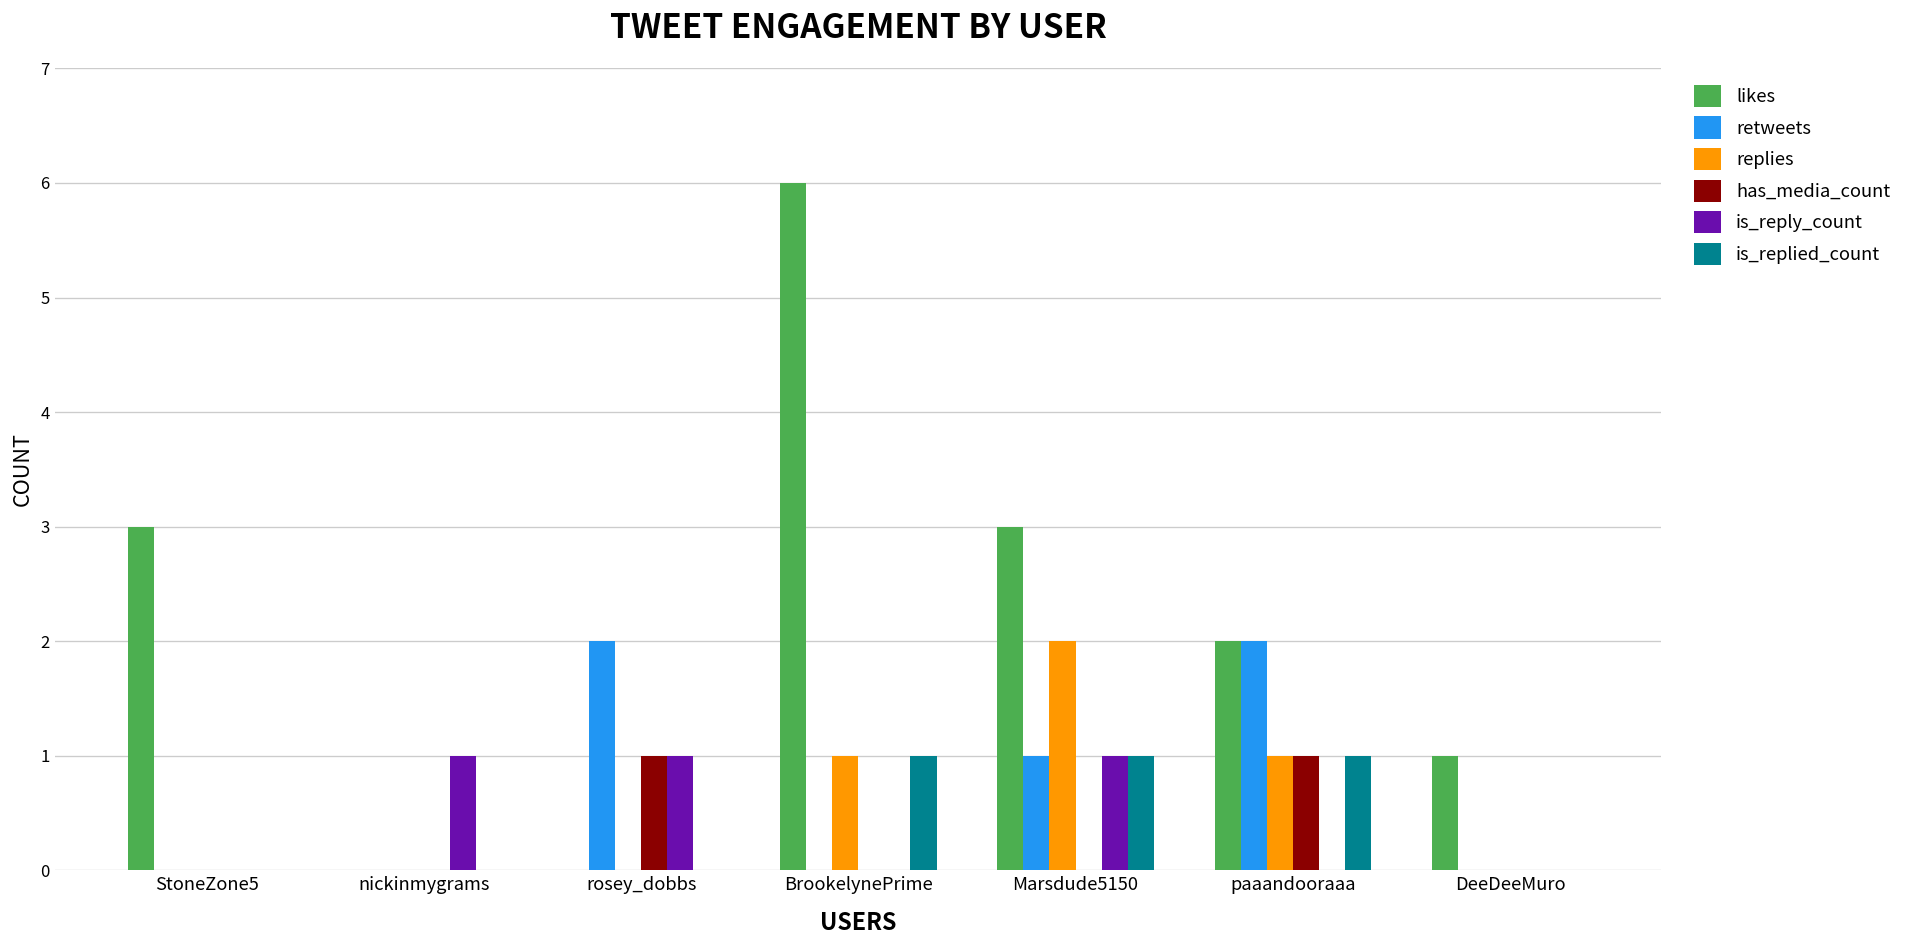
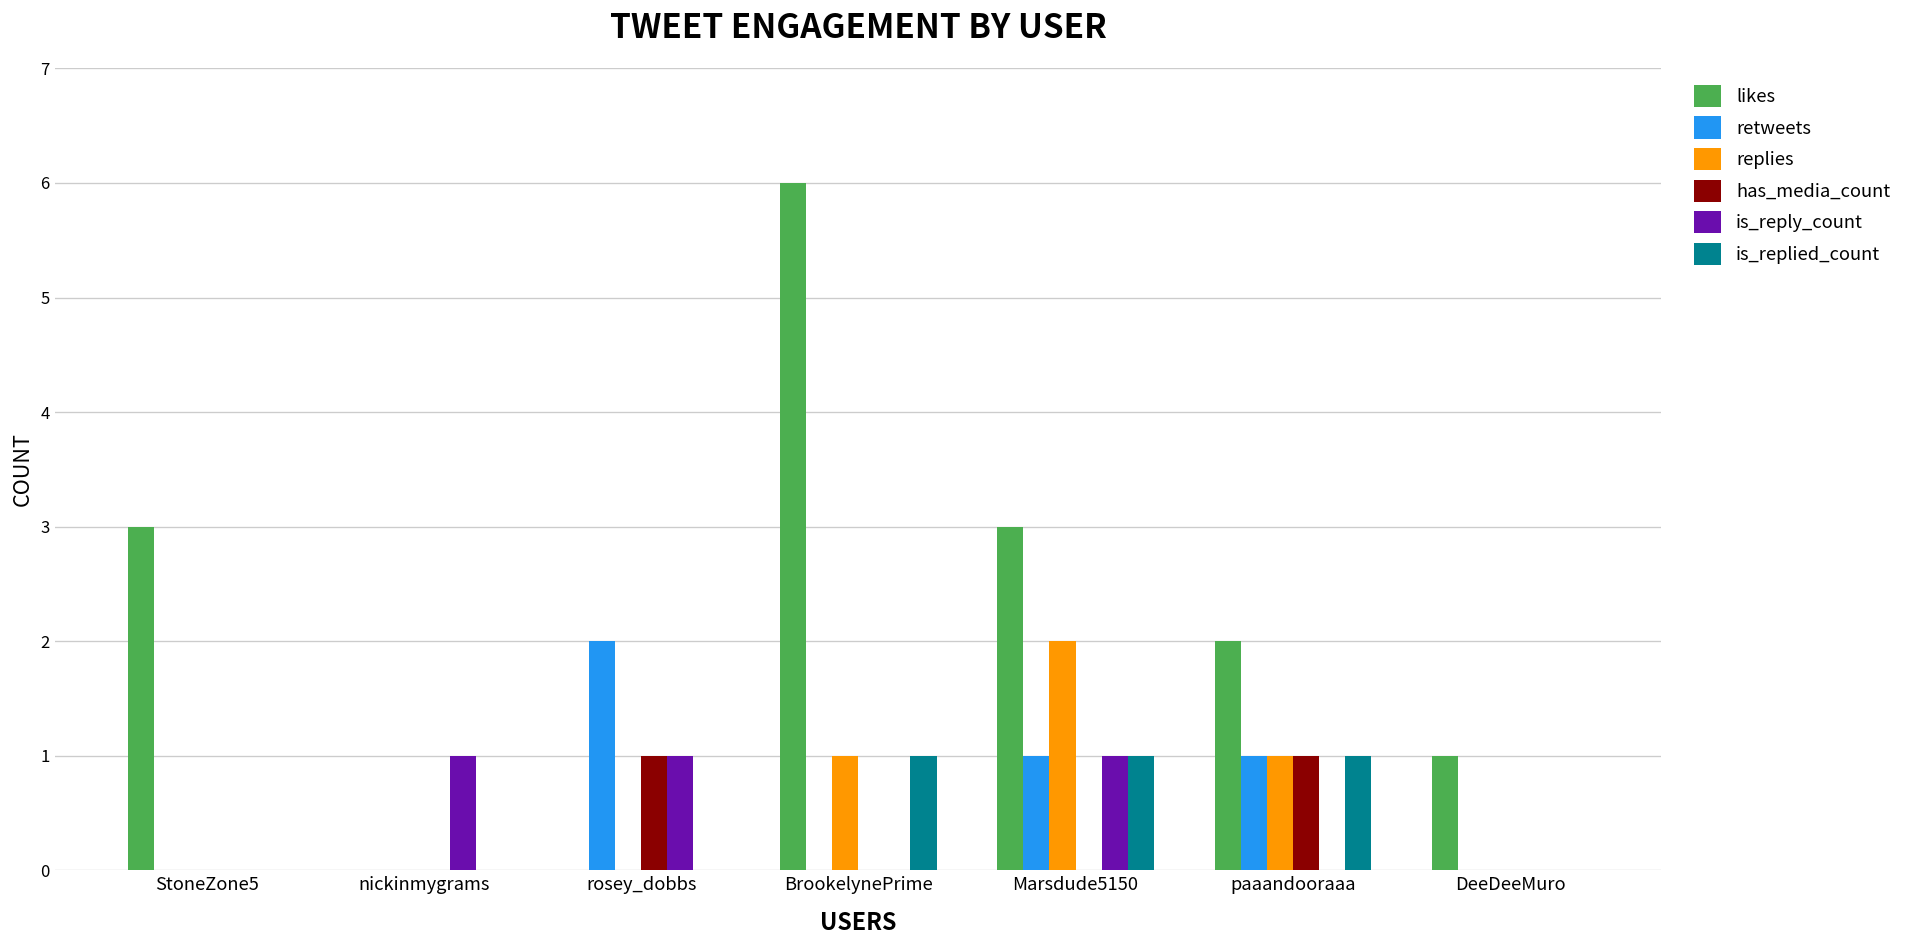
  {
    "likes": {
      "StoneZone5": 3,
      "nickinmygrams": 0,
      "rosey_dobbs": 0,
      "BrookelynePrime": 6,
      "Marsdude5150": 3,
      "paaandooraaa": 2,
      "DeeDeeMuro": 1
    },
    "retweets": {
      "StoneZone5": 0,
      "nickinmygrams": 0,
      "rosey_dobbs": 2,
      "BrookelynePrime": 0,
      "Marsdude5150": 1,
-     "paaandooraaa": 2,
+     "paaandooraaa": 1,
      "DeeDeeMuro": 0
    },
    "replies": {
      "StoneZone5": 0,
      "nickinmygrams": 0,
      "rosey_dobbs": 0,
      "BrookelynePrime": 1,
      "Marsdude5150": 2,
      "paaandooraaa": 1,
      "DeeDeeMuro": 0
    },
    "has_media_count": {
      "StoneZone5": 0,
      "nickinmygrams": 0,
      "rosey_dobbs": 1,
      "BrookelynePrime": 0,
      "Marsdude5150": 0,
      "paaandooraaa": 1,
      "DeeDeeMuro": 0
    },
    "is_reply_count": {
      "StoneZone5": 0,
      "nickinmygrams": 1,
      "rosey_dobbs": 1,
      "BrookelynePrime": 0,
      "Marsdude5150": 1,
      "paaandooraaa": 0,
      "DeeDeeMuro": 0
    },
    "is_replied_count": {
      "StoneZone5": 0,
      "nickinmygrams": 0,
      "rosey_dobbs": 0,
      "BrookelynePrime": 1,
      "Marsdude5150": 1,
      "paaandooraaa": 1,
      "DeeDeeMuro": 0
    }
  }
